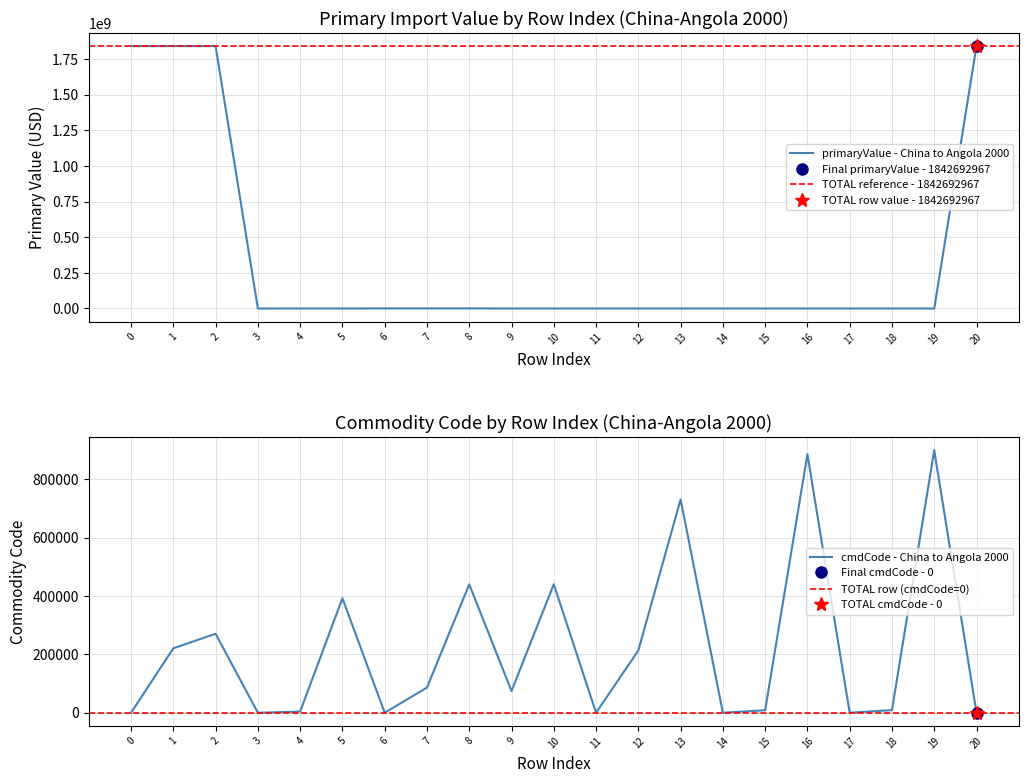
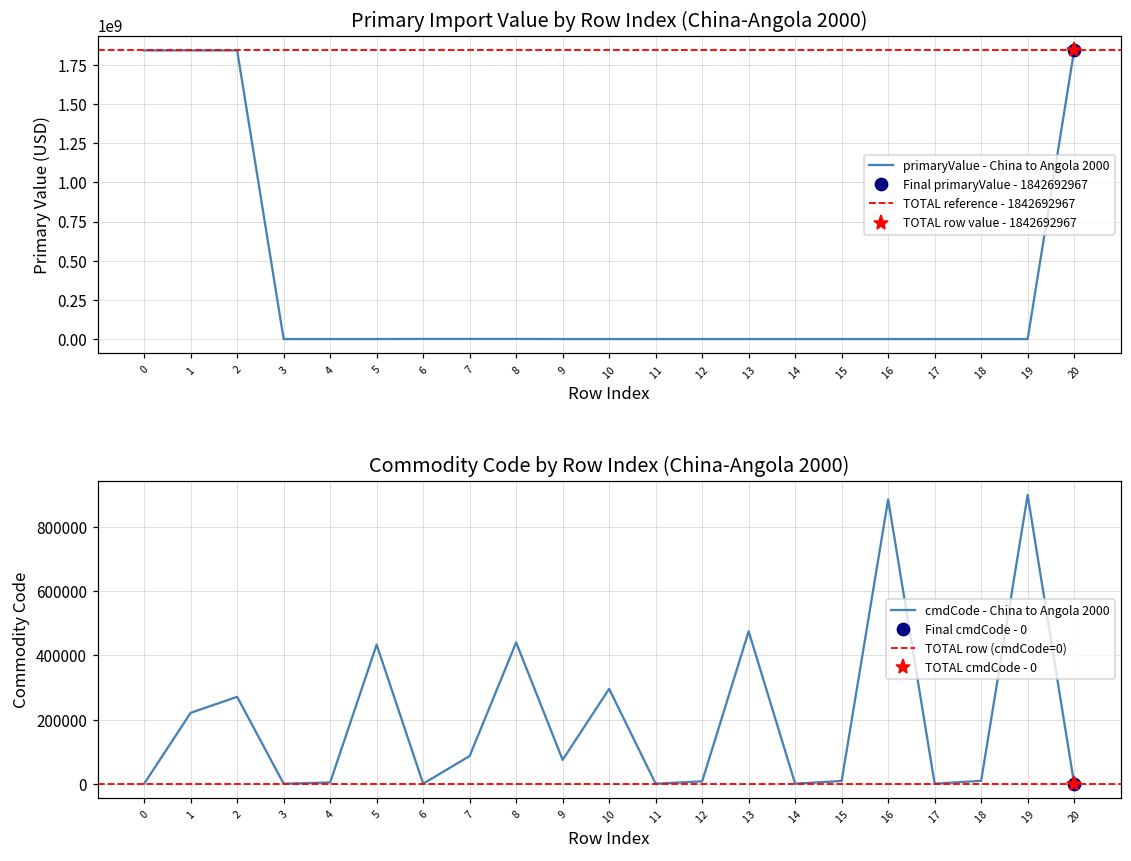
  {
    "Primary Import Value by Row Index (China-Angola 2000)": {
      "primaryValue - China to Angola 2000": {
        "0": 1840000000,
        "1": 1840000000,
        "2": 1840000000,
        "3": 0,
        "4": 0,
        "5": 0,
        "6": 0,
        "7": 0,
        "8": 0,
        "9": 0,
        "10": 0,
        "11": 0,
        "12": 0,
        "13": 0,
        "14": 0,
        "15": 0,
        "16": 0,
        "17": 0,
        "18": 0,
        "19": 0
      }
    },
    "Commodity Code by Row Index (China-Angola 2000)": {
      "cmdCode - China to Angola 2000": {
        "0": 0,
        "1": 220000,
        "2": 270000,
        "3": 0,
        "4": 0,
-       "5": 390000,
+       "5": 430000,
        "6": 0,
        "7": 90000,
        "8": 440000,
        "9": 70000,
-       "10": 440000,
+       "10": 300000,
        "11": 0,
-       "12": 210000,
-       "13": 730000,
+       "12": 10000,
+       "13": 470000,
        "14": 0,
        "15": 10000,
        "16": 890000,
        "17": 0,
        "18": 10000,
        "19": 900000
      }
    }
  }
